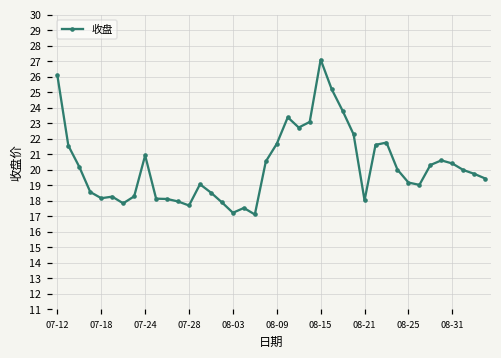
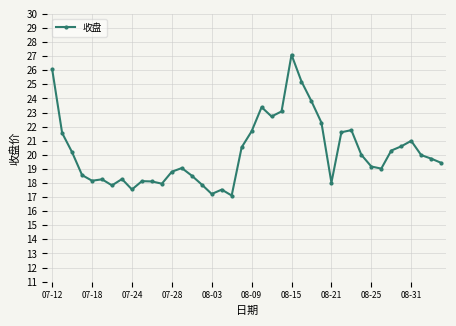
  {
    "07-12": 26.1,
    "07-18": 18.2,
-   "07-24": 20.9,
-   "07-28": 17.7,
+   "07-24": 17.5,
+   "07-28": 18.8,
    "08-03": 17.2,
    "08-09": 21.7,
    "08-15": 27.1,
    "08-21": 18.0,
    "08-25": 19.2,
-   "08-31": 20.4
+   "08-31": 21.0
  }
